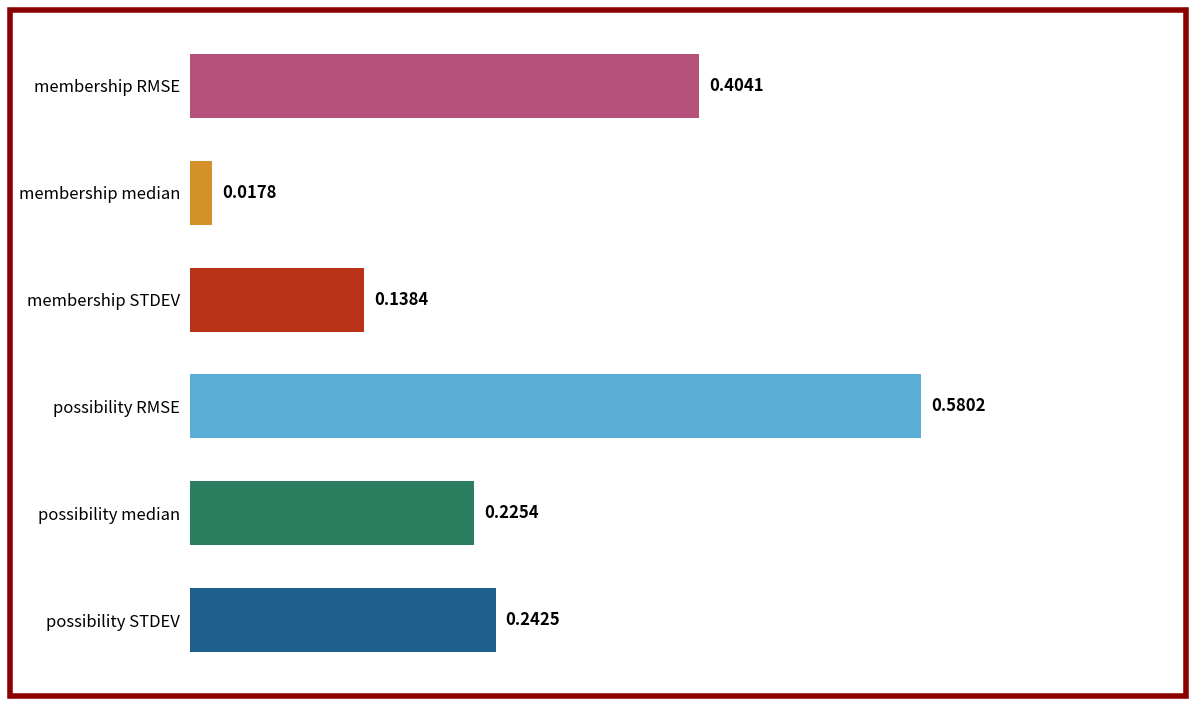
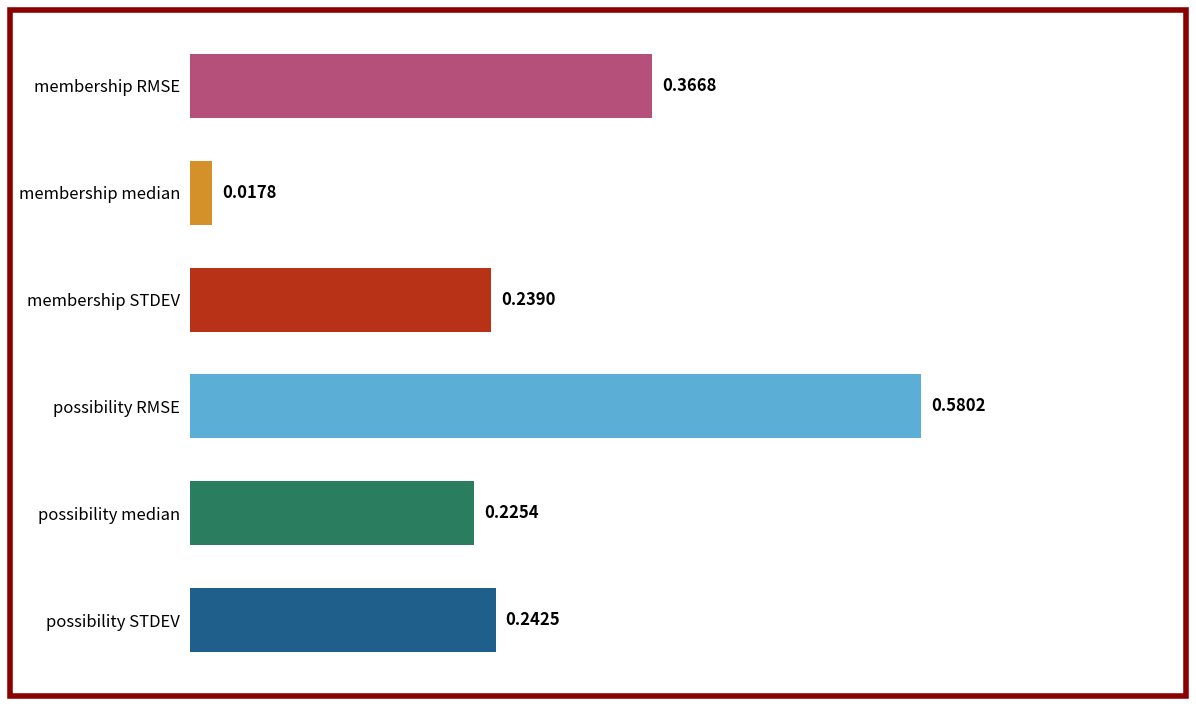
  {
-   "membership RMSE": 0.4041,
+   "membership RMSE": 0.3668,
    "membership median": 0.0178,
-   "membership STDEV": 0.1384,
+   "membership STDEV": 0.2390,
    "possibility RMSE": 0.5802,
    "possibility median": 0.2254,
    "possibility STDEV": 0.2425
  }
